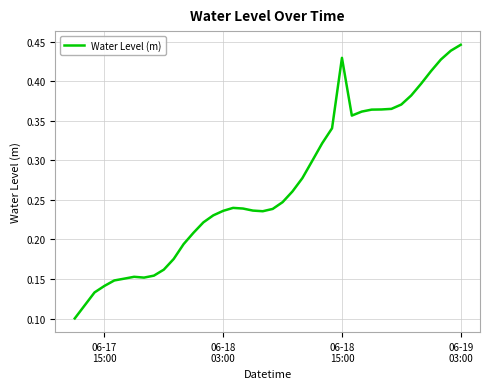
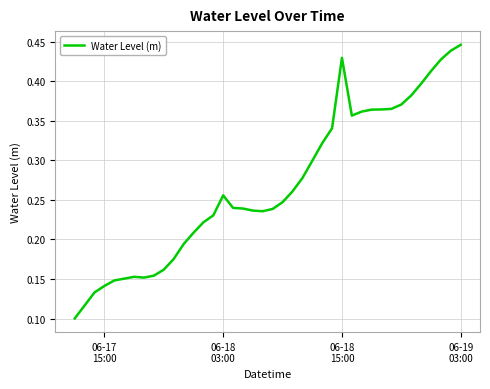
  {
    "06-17 15:00": 0.14,
-   "06-18 03:00": 0.24,
+   "06-18 03:00": 0.26,
    "06-18 15:00": 0.43,
    "06-19 03:00": 0.45
  }
